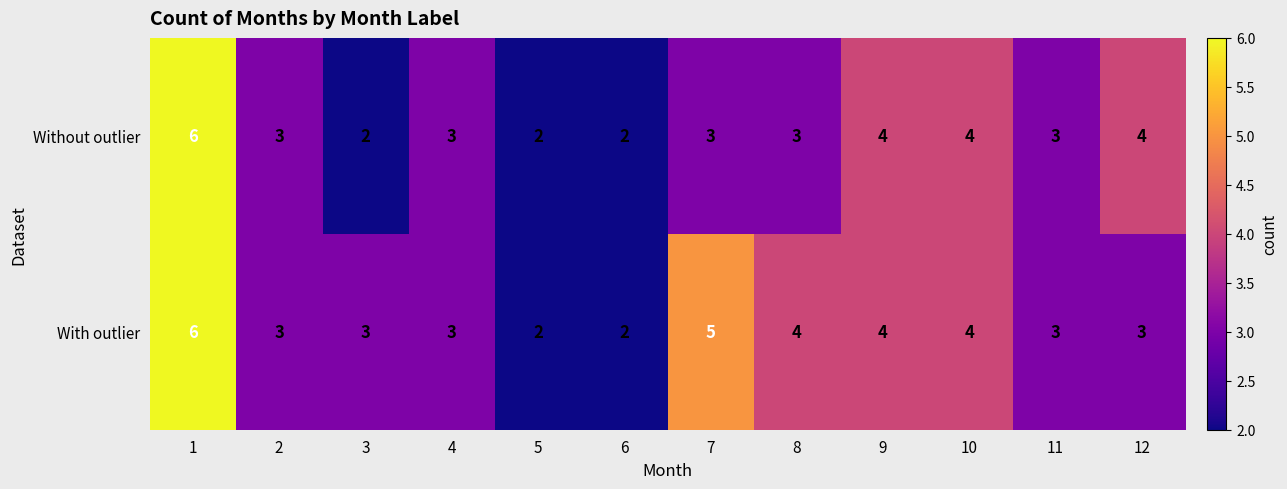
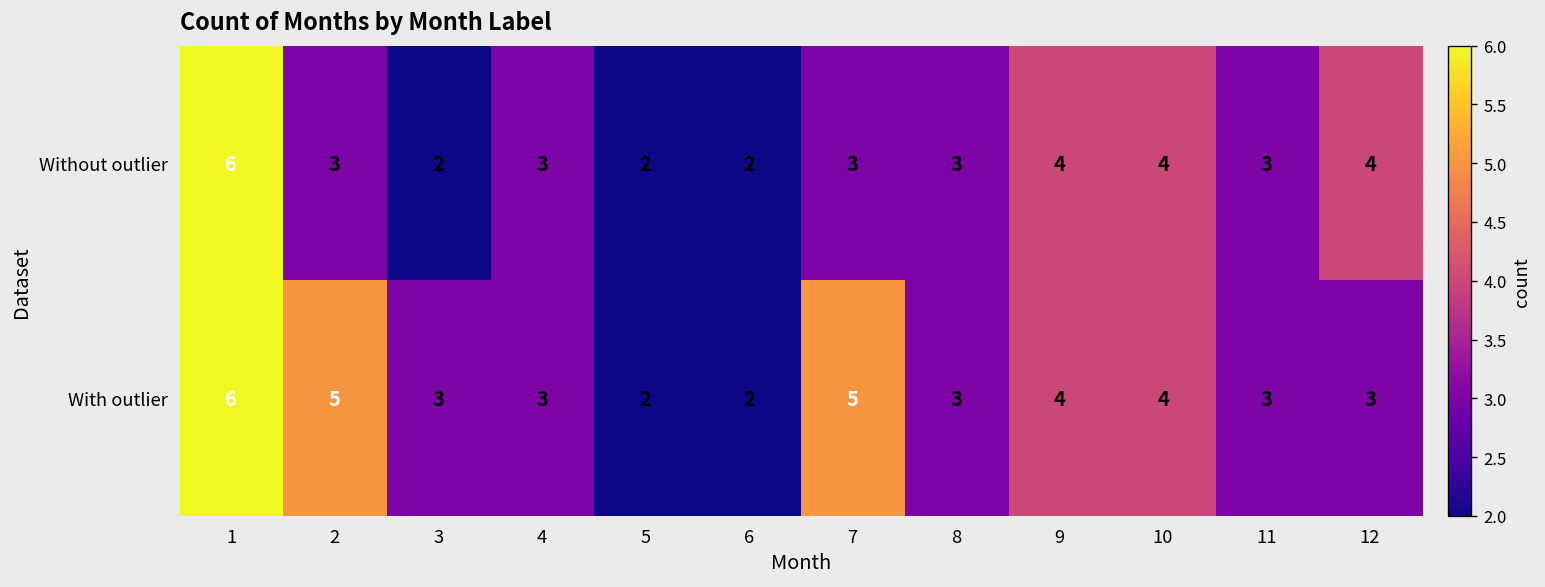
  {
    "Without outlier": {
      "1": 6,
      "2": 3,
      "3": 2,
      "4": 3,
      "5": 2,
      "6": 2,
      "7": 3,
      "8": 3,
      "9": 4,
      "10": 4,
      "11": 3,
      "12": 4
    },
    "With outlier": {
      "1": 6,
-     "2": 3,
+     "2": 5,
      "3": 3,
      "4": 3,
      "5": 2,
      "6": 2,
      "7": 5,
-     "8": 4,
+     "8": 3,
      "9": 4,
      "10": 4,
      "11": 3,
      "12": 3
    }
  }
